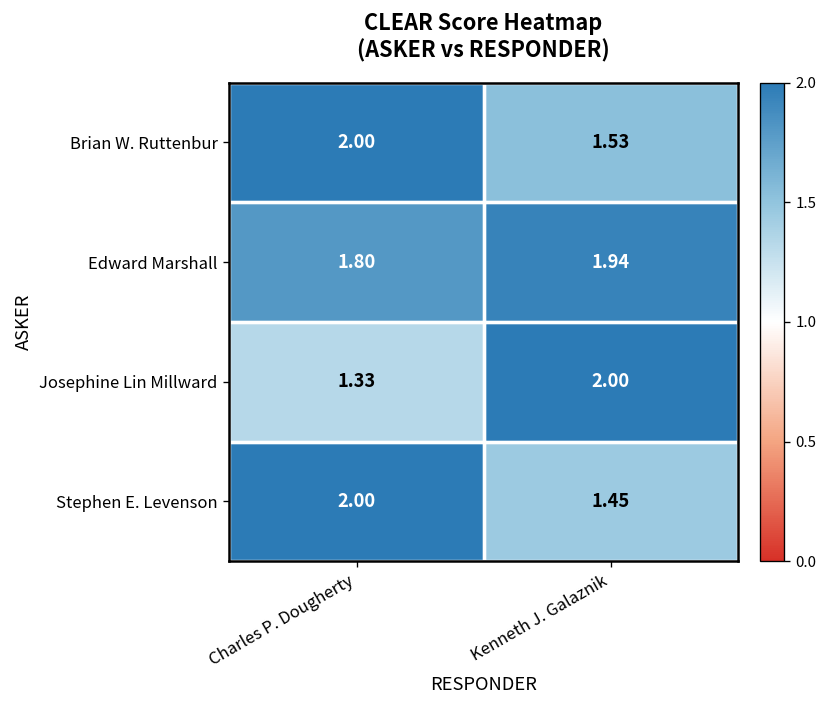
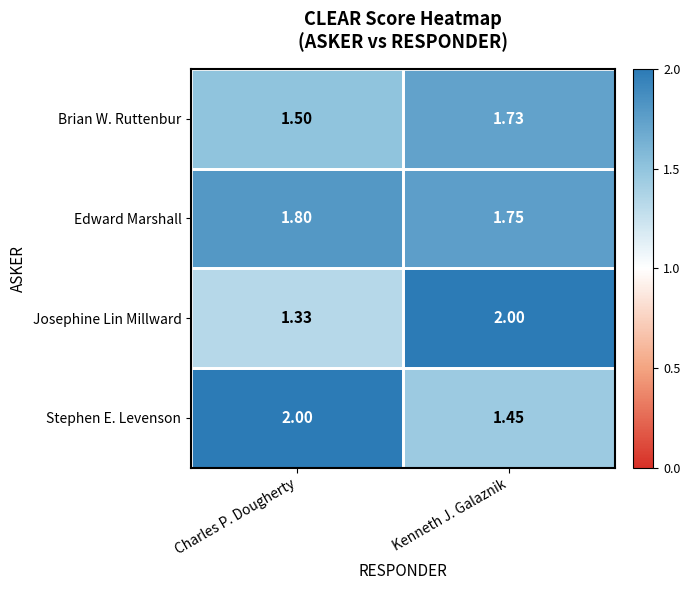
  {
    "Brian W. Ruttenbur": {
-     "Charles P. Dougherty": 2.00,
-     "Kenneth J. Galaznik": 1.53
+     "Charles P. Dougherty": 1.50,
+     "Kenneth J. Galaznik": 1.73
    },
    "Edward Marshall": {
      "Charles P. Dougherty": 1.80,
-     "Kenneth J. Galaznik": 1.94
+     "Kenneth J. Galaznik": 1.75
    },
    "Josephine Lin Millward": {
      "Charles P. Dougherty": 1.33,
      "Kenneth J. Galaznik": 2.00
    },
    "Stephen E. Levenson": {
      "Charles P. Dougherty": 2.00,
      "Kenneth J. Galaznik": 1.45
    }
  }
